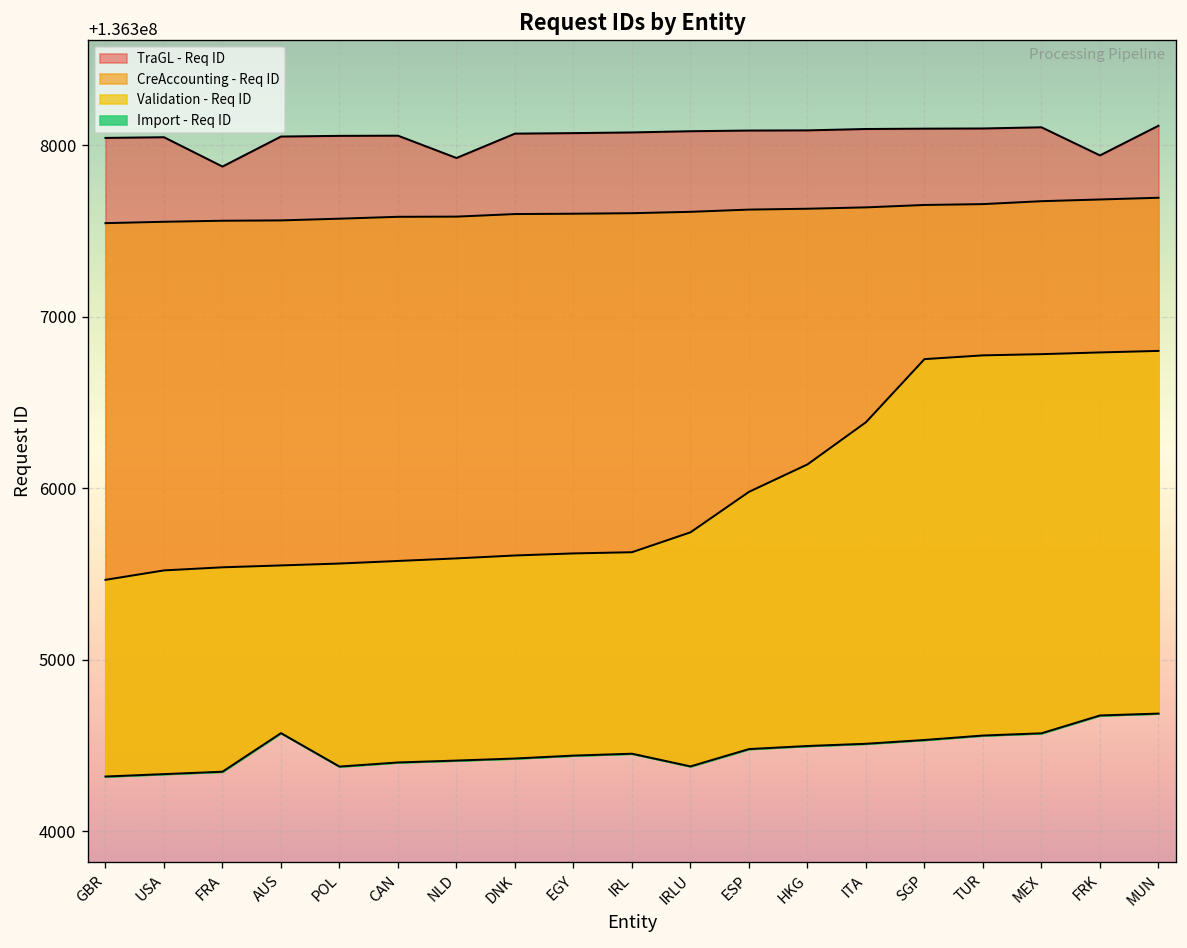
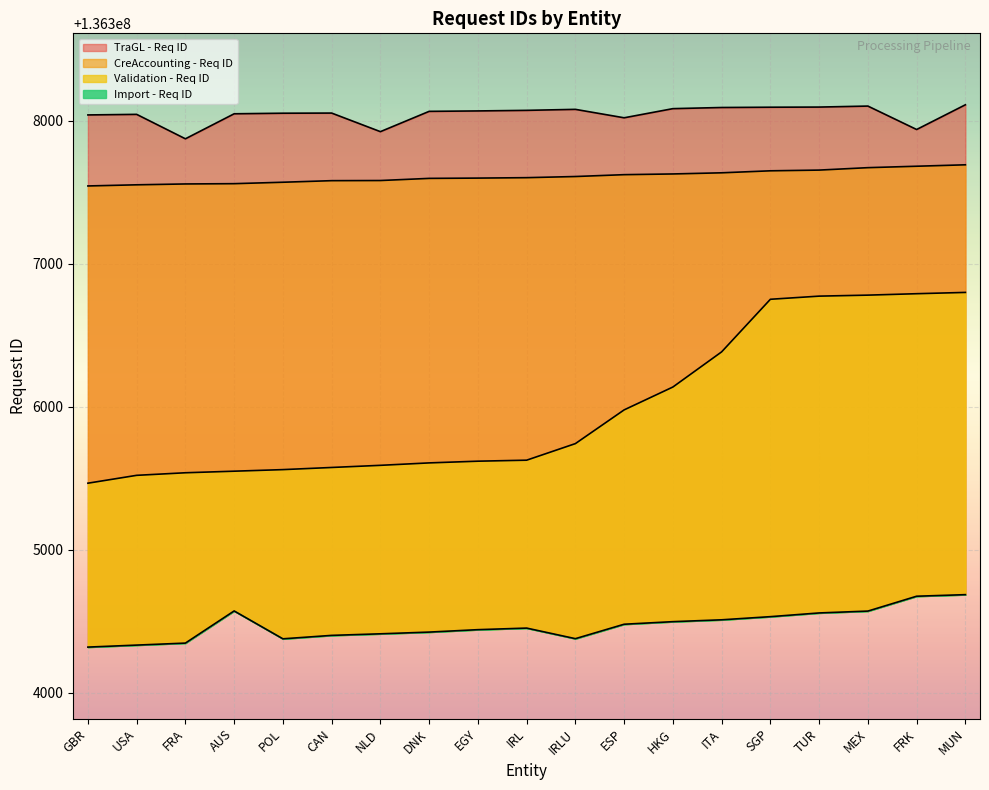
  {
    "TraGL - Req ID": {
      "GBR": 136308040,
      "USA": 136308050,
      "FRA": 136307880,
      "AUS": 136308050,
      "POL": 136308050,
      "CAN": 136308060,
      "NLD": 136307930,
      "DNK": 136308070,
      "EGY": 136308070,
      "IRL": 136308070,
      "IRLU": 136308080,
-     "ESP": 136308090,
+     "ESP": 136308020,
      "HKG": 136308090,
      "ITA": 136308090,
      "SGP": 136308100,
      "TUR": 136308100,
      "MEX": 136308100,
      "FRK": 136307940,
      "MUN": 136308110
    },
    "Import - Req ID": {
      "GBR": 136304320,
      "USA": 136304330,
      "FRA": 136304350,
      "AUS": 136304570,
      "POL": 136304380,
      "CAN": 136304400,
      "NLD": 136304410,
      "DNK": 136304420,
      "EGY": 136304440,
      "IRL": 136304450,
      "IRLU": 136304380,
      "ESP": 136304480,
      "HKG": 136304500,
      "ITA": 136304510,
      "SGP": 136304530,
      "TUR": 136304560,
      "MEX": 136304570,
      "FRK": 136304670,
      "MUN": 136304690
    }
  }
